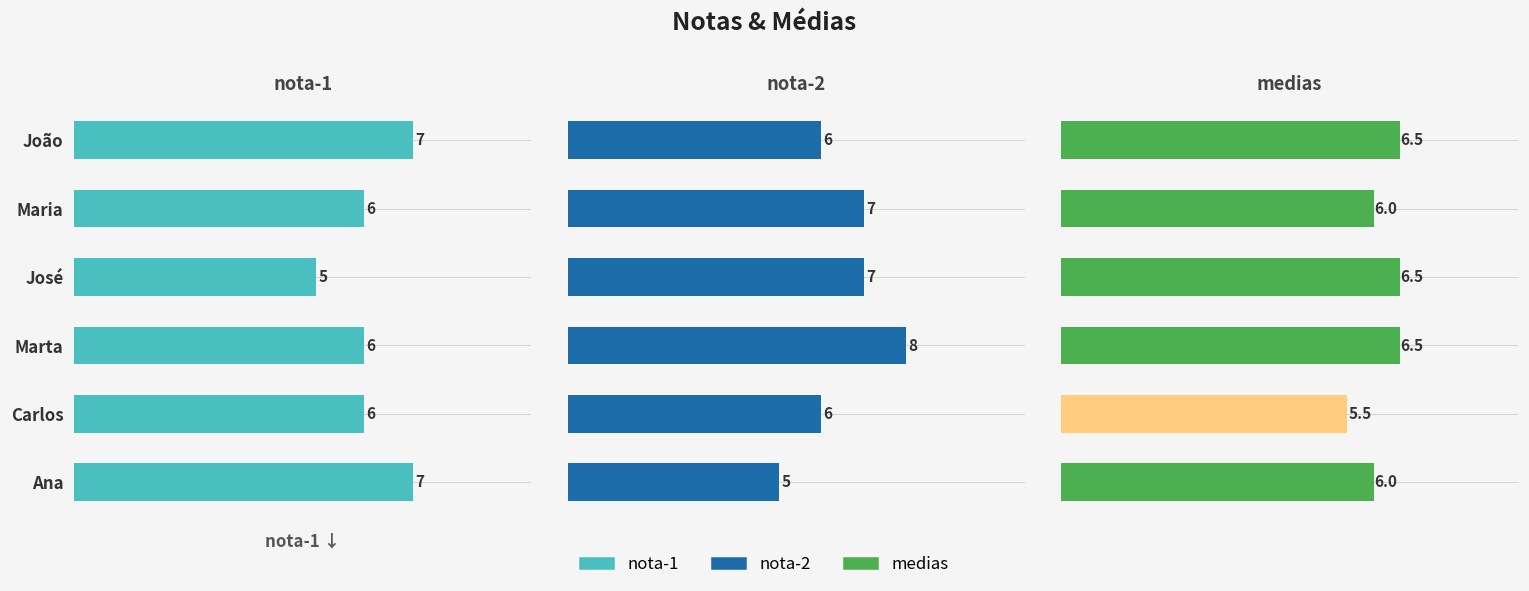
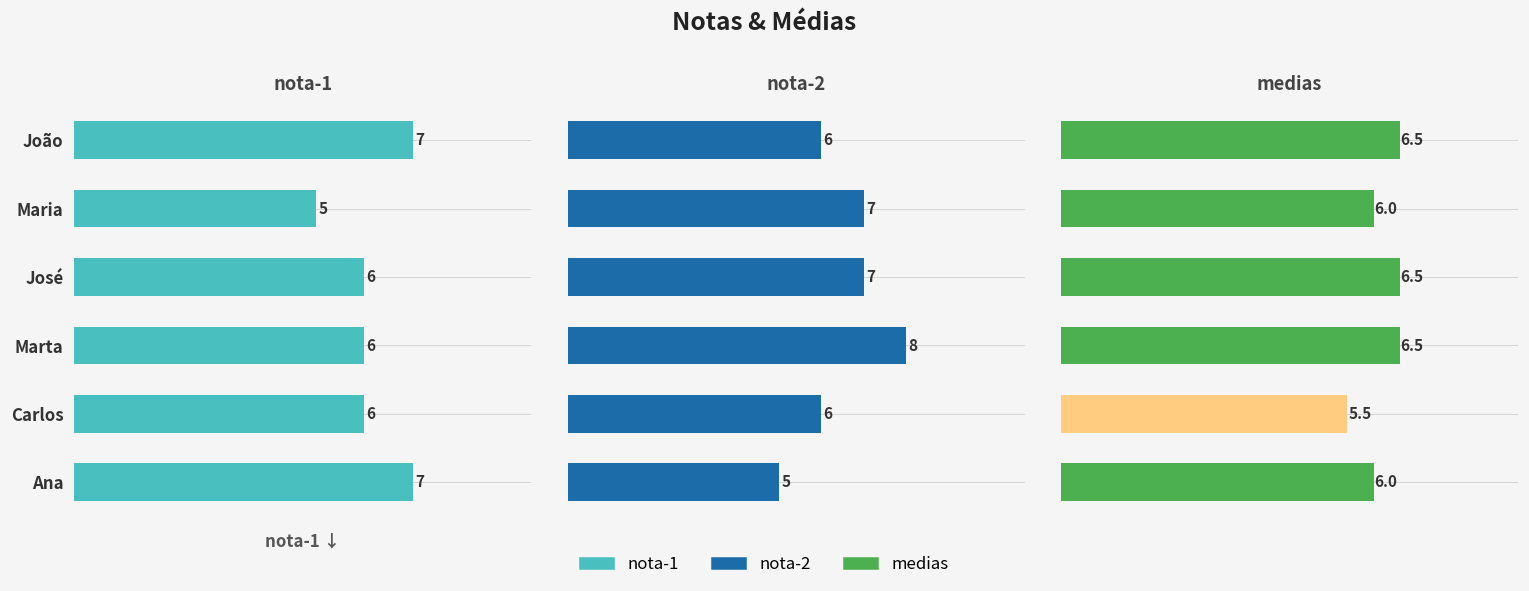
  {
    "nota-1": {
      "João": 7,
-     "Maria": 6,
-     "José": 5,
+     "Maria": 5,
+     "José": 6,
      "Marta": 6,
      "Carlos": 6,
      "Ana": 7
    }
  }
